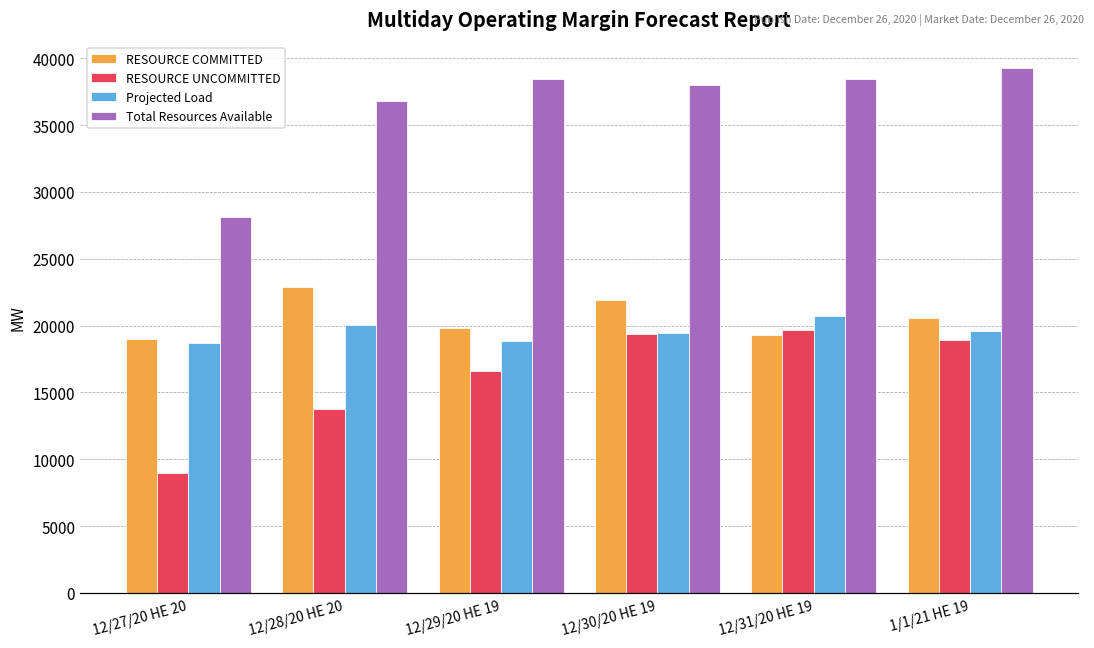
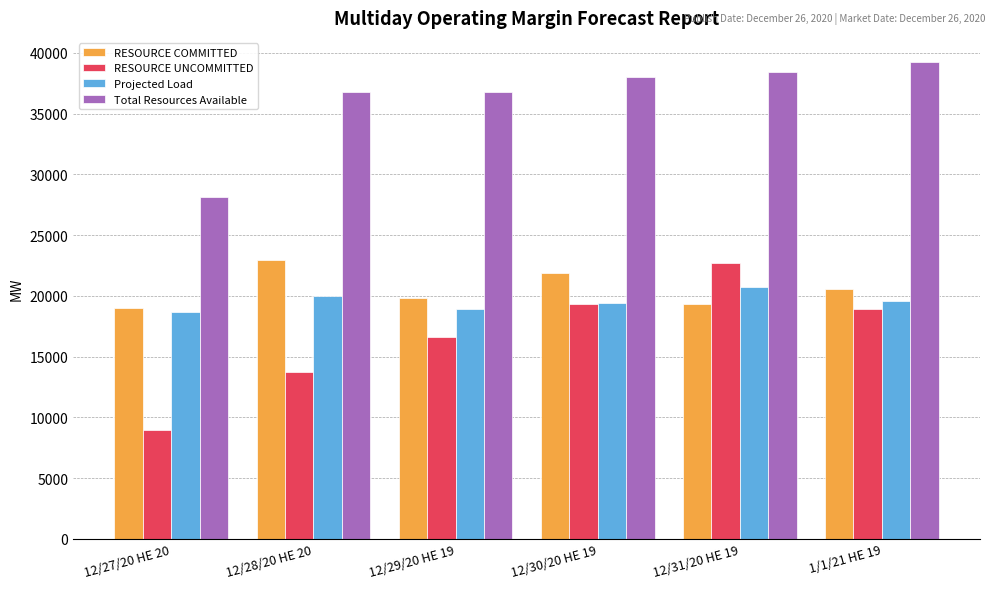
  {
    "RESOURCE COMMITTED": {
      "12/27/20 HE 20": 19000,
      "12/28/20 HE 20": 22900,
      "12/29/20 HE 19": 19800,
      "12/30/20 HE 19": 21900,
      "12/31/20 HE 19": 19300,
      "1/1/21 HE 19": 20500
    },
    "RESOURCE UNCOMMITTED": {
      "12/27/20 HE 20": 9000,
      "12/28/20 HE 20": 13700,
      "12/29/20 HE 19": 16600,
      "12/30/20 HE 19": 19300,
-     "12/31/20 HE 19": 19600,
+     "12/31/20 HE 19": 22700,
      "1/1/21 HE 19": 19000
    },
    "Projected Load": {
      "12/27/20 HE 20": 18700,
      "12/28/20 HE 20": 20000,
      "12/29/20 HE 19": 18900,
      "12/30/20 HE 19": 19400,
      "12/31/20 HE 19": 20700,
      "1/1/21 HE 19": 19600
    },
    "Total Resources Available": {
      "12/27/20 HE 20": 28100,
      "12/28/20 HE 20": 36800,
-     "12/29/20 HE 19": 38500,
+     "12/29/20 HE 19": 36800,
      "12/30/20 HE 19": 38000,
      "12/31/20 HE 19": 38400,
      "1/1/21 HE 19": 39300
    }
  }
